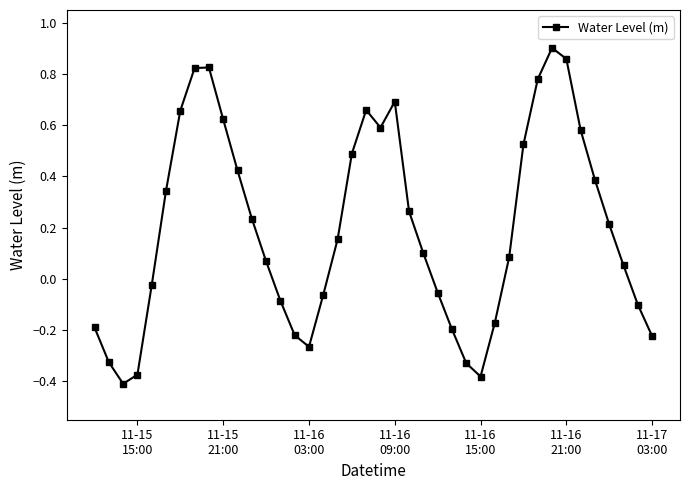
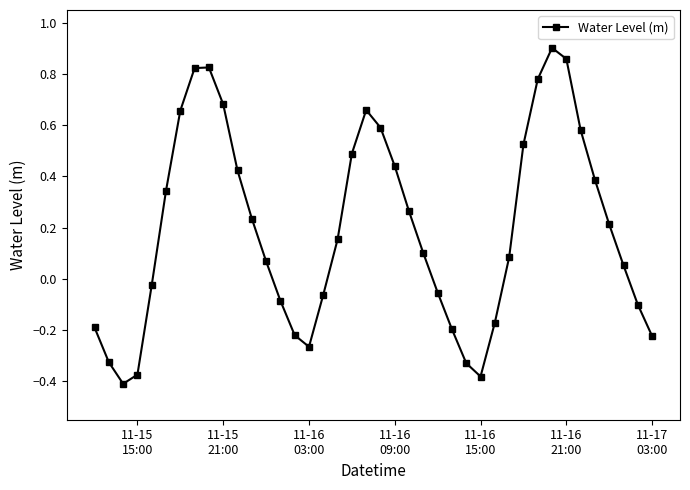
  {
    "11-15 15:00": -0.37,
-   "11-15 21:00": 0.62,
+   "11-15 21:00": 0.68,
    "11-16 03:00": -0.27,
-   "11-16 09:00": 0.69,
+   "11-16 09:00": 0.44,
    "11-16 15:00": -0.38,
    "11-16 21:00": 0.86,
    "11-17 03:00": -0.22
  }
